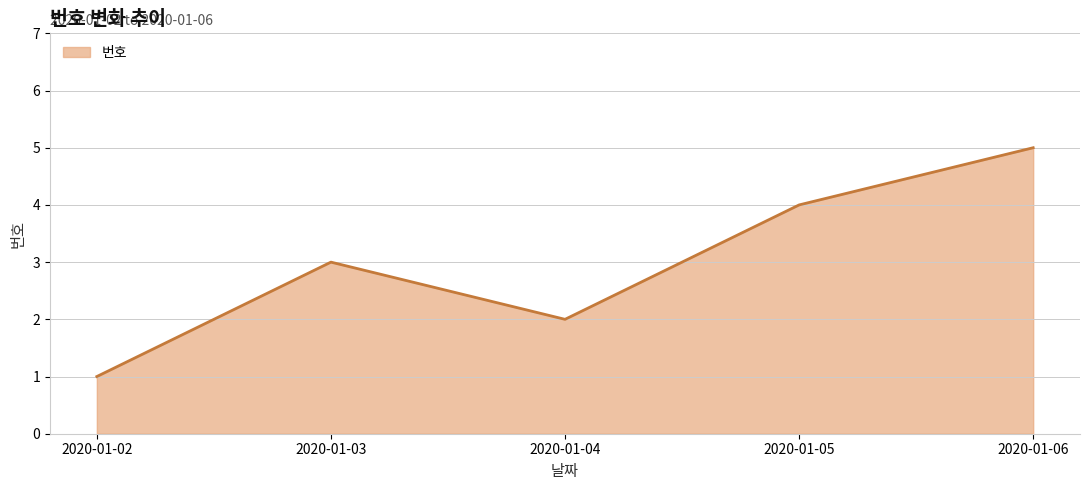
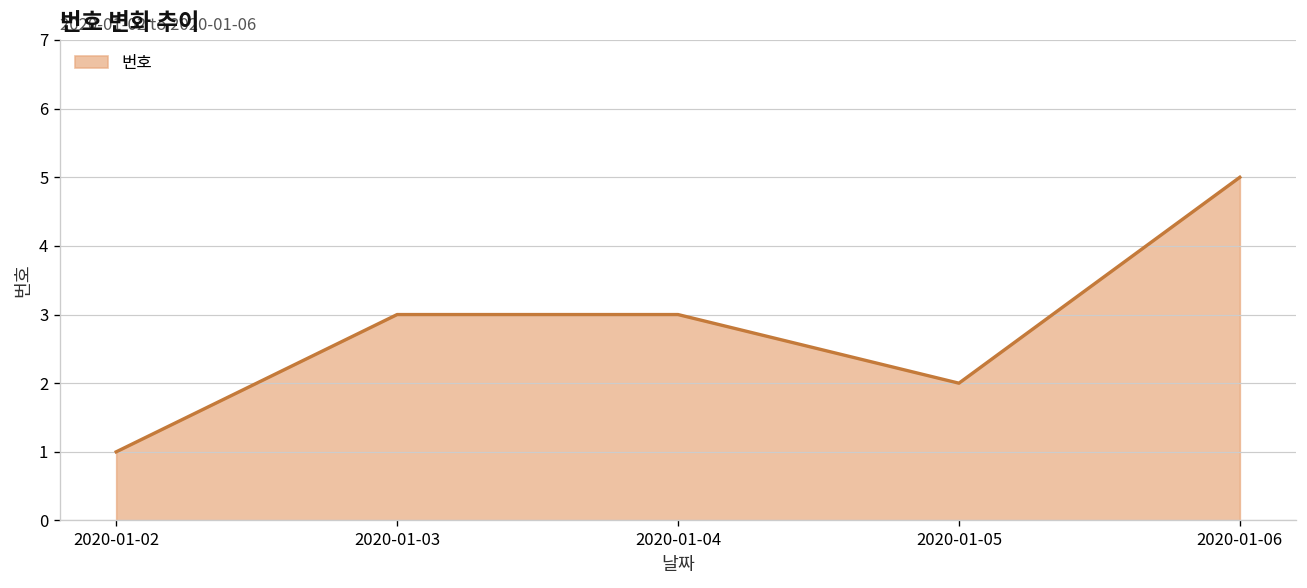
  {
    "2020-01-02": 1,
    "2020-01-03": 3,
-   "2020-01-04": 2,
-   "2020-01-05": 4,
+   "2020-01-04": 3,
+   "2020-01-05": 2,
    "2020-01-06": 5
  }
